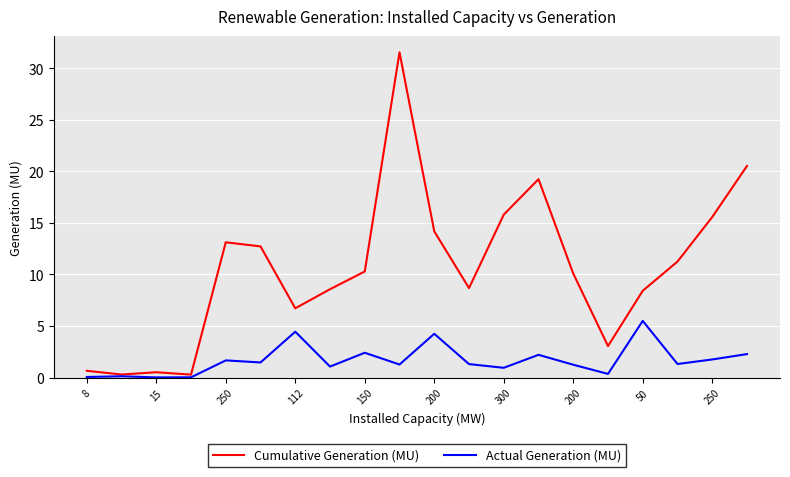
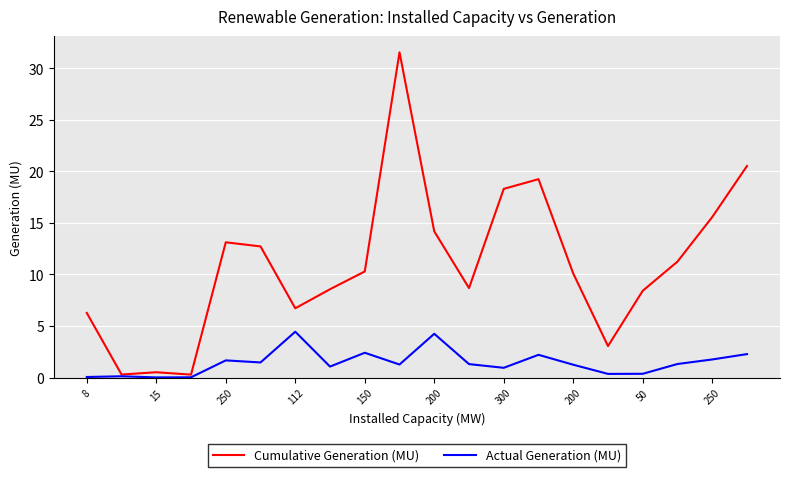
  {
    "Cumulative Generation (MU)": {
-     "8": 0.7,
+     "8": 6.3,
      "112": 6.7,
      "150": 10.3,
-     "300": 15.8,
+     "300": 18.3,
      "50": 8.4
    },
    "Actual Generation (MU)": {
      "8": 0.1,
      "112": 4.5,
      "150": 2.4,
      "300": 1.0,
-     "50": 5.5
+     "50": 0.4
    }
  }
